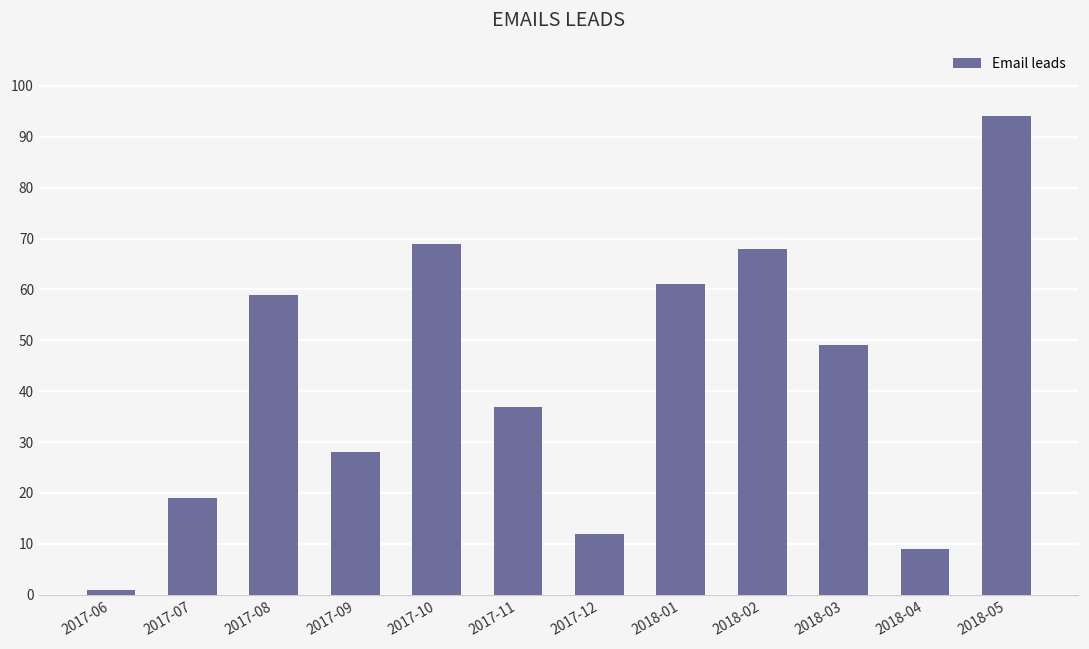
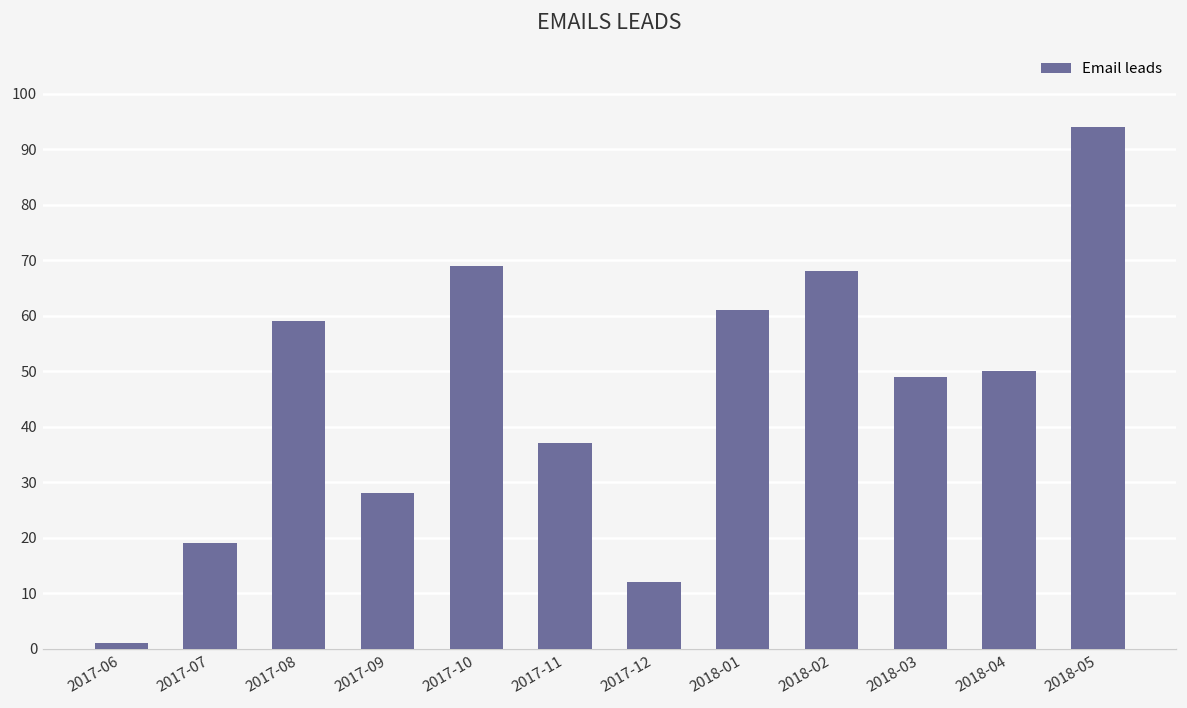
  {
    "2017-06": 1,
    "2017-07": 19,
    "2017-08": 59,
    "2017-09": 28,
    "2017-10": 69,
    "2017-11": 37,
    "2017-12": 12,
    "2018-01": 61,
    "2018-02": 68,
    "2018-03": 49,
-   "2018-04": 9,
+   "2018-04": 50,
    "2018-05": 94
  }
